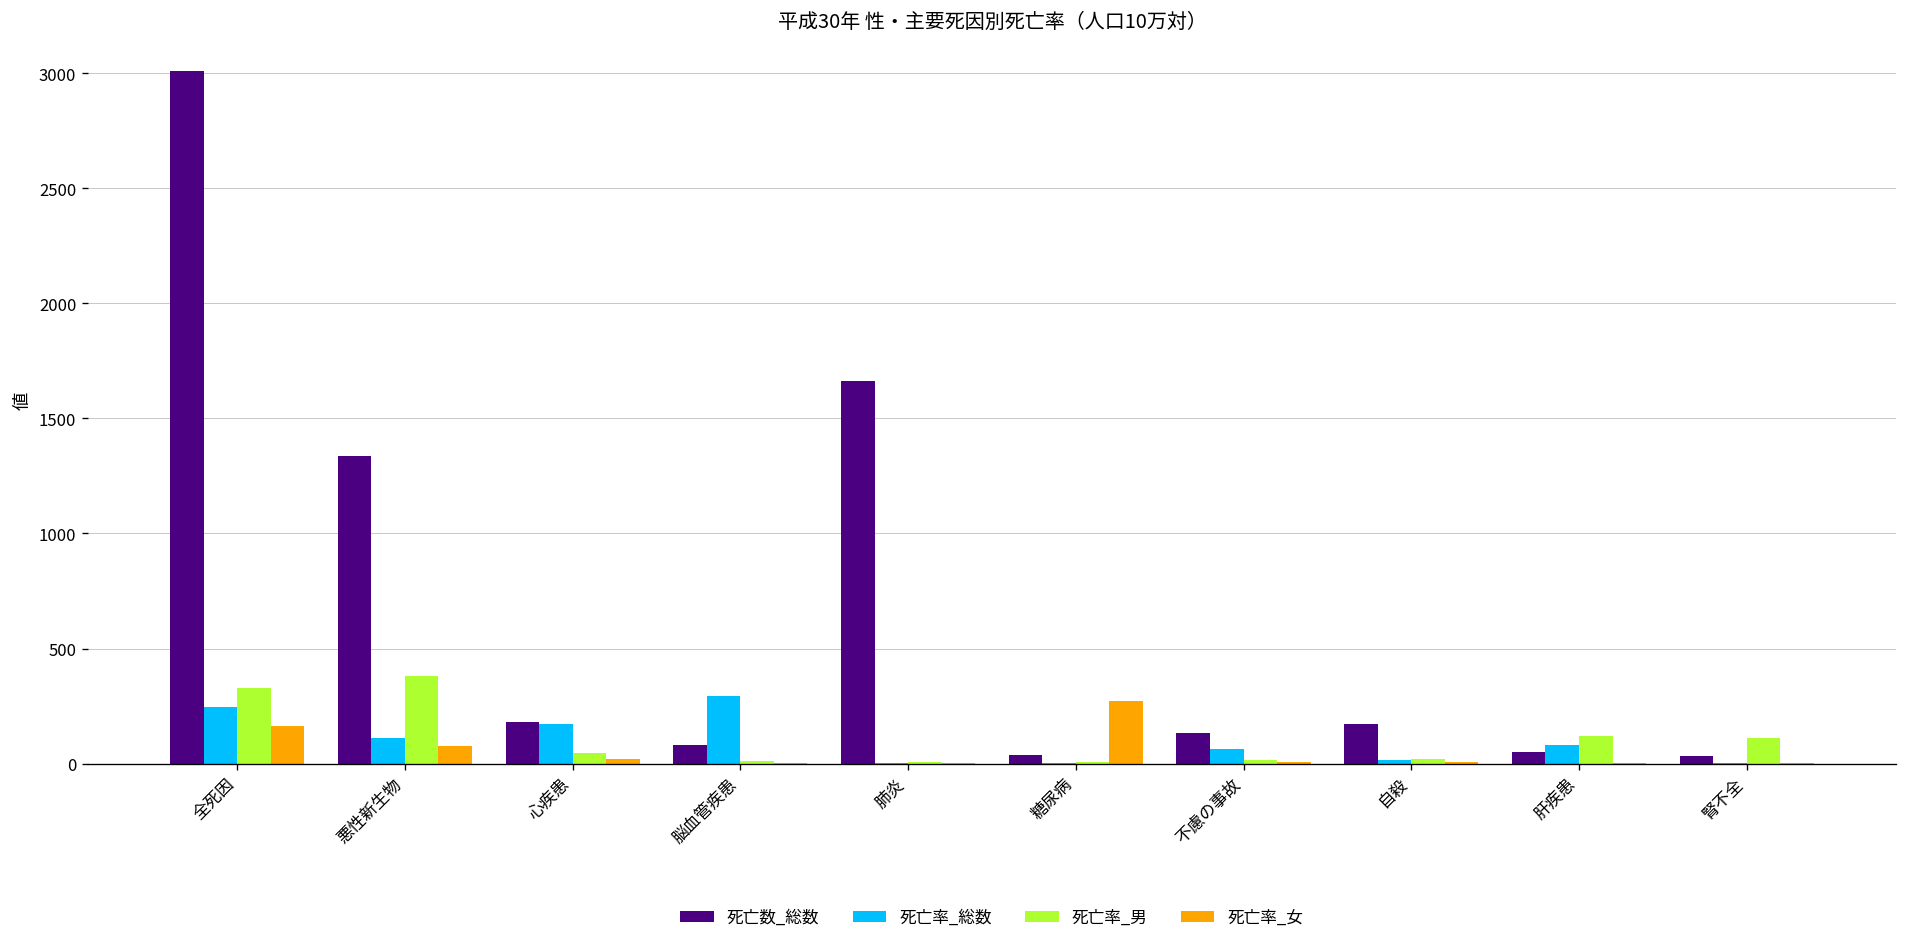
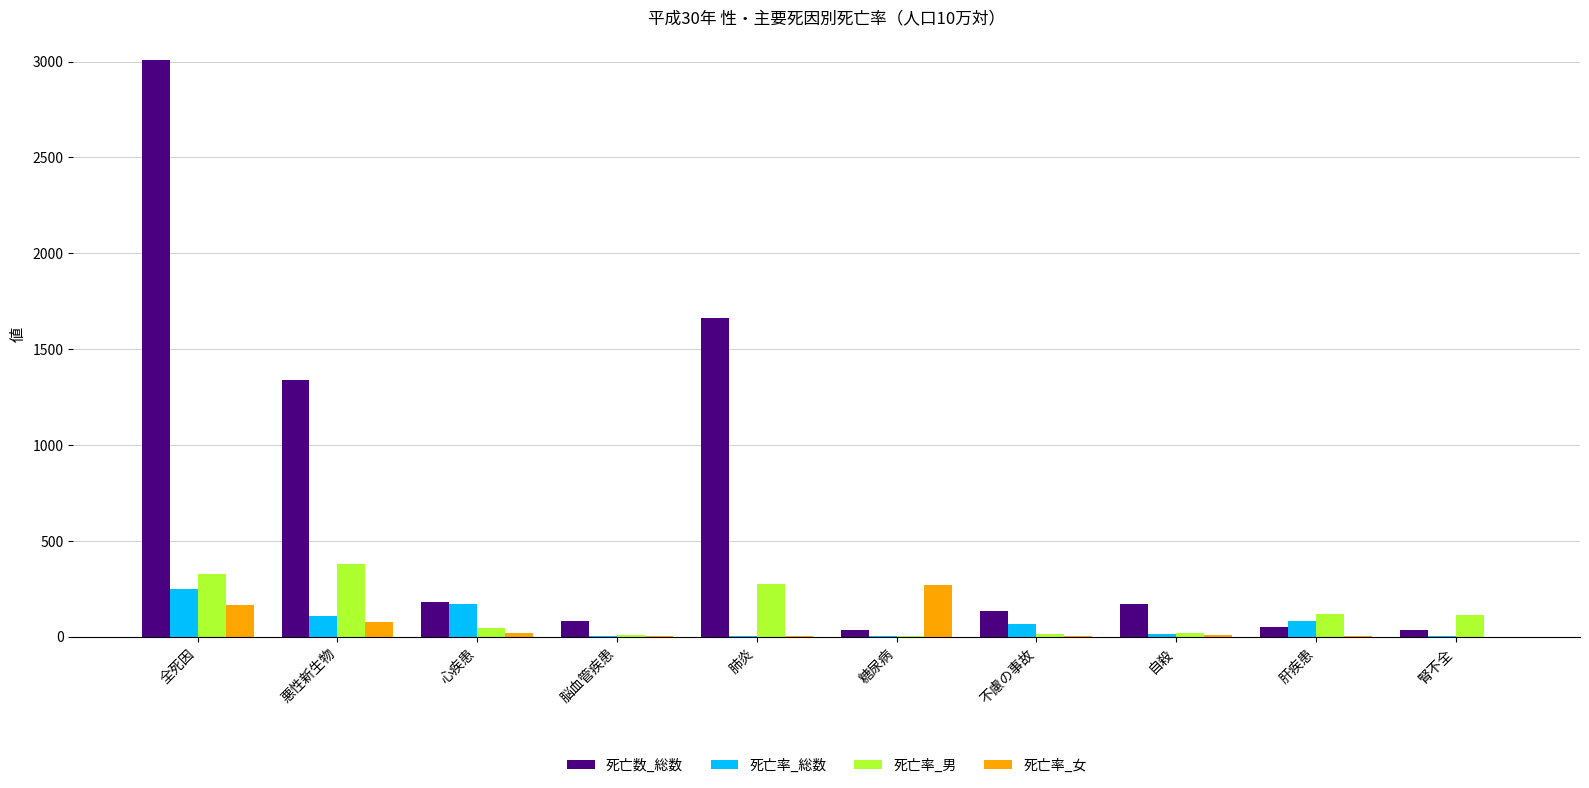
  {
    "死亡数_総数": {
      "全死因": 3010,
      "悪性新生物": 1340,
      "心疾患": 180,
      "脳血管疾患": 80,
      "肺炎": 1660,
      "糖尿病": 40,
      "不慮の事故": 130,
      "自殺": 170,
      "肝疾患": 50,
      "腎不全": 30
    },
    "死亡率_総数": {
      "全死因": 250,
      "悪性新生物": 110,
      "心疾患": 170,
-     "脳血管疾患": 290,
+     "脳血管疾患": 10,
      "不慮の事故": 60,
      "自殺": 10,
      "肝疾患": 80
    },
    "死亡率_男": {
      "全死因": 330,
      "悪性新生物": 380,
      "心疾患": 50,
-     "肺炎": 10,
+     "肺炎": 280,
      "不慮の事故": 20,
      "自殺": 20,
      "肝疾患": 120,
      "腎不全": 110
    },
    "死亡率_女": {
      "全死因": 160,
      "悪性新生物": 80,
      "心疾患": 20,
      "糖尿病": 270
    }
  }
